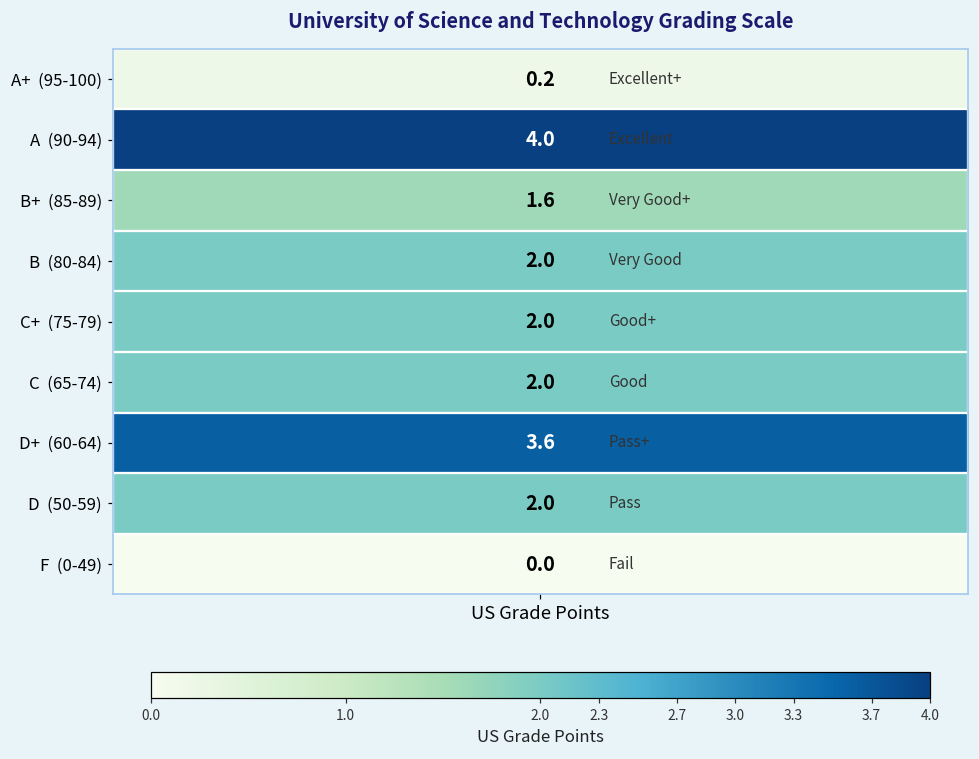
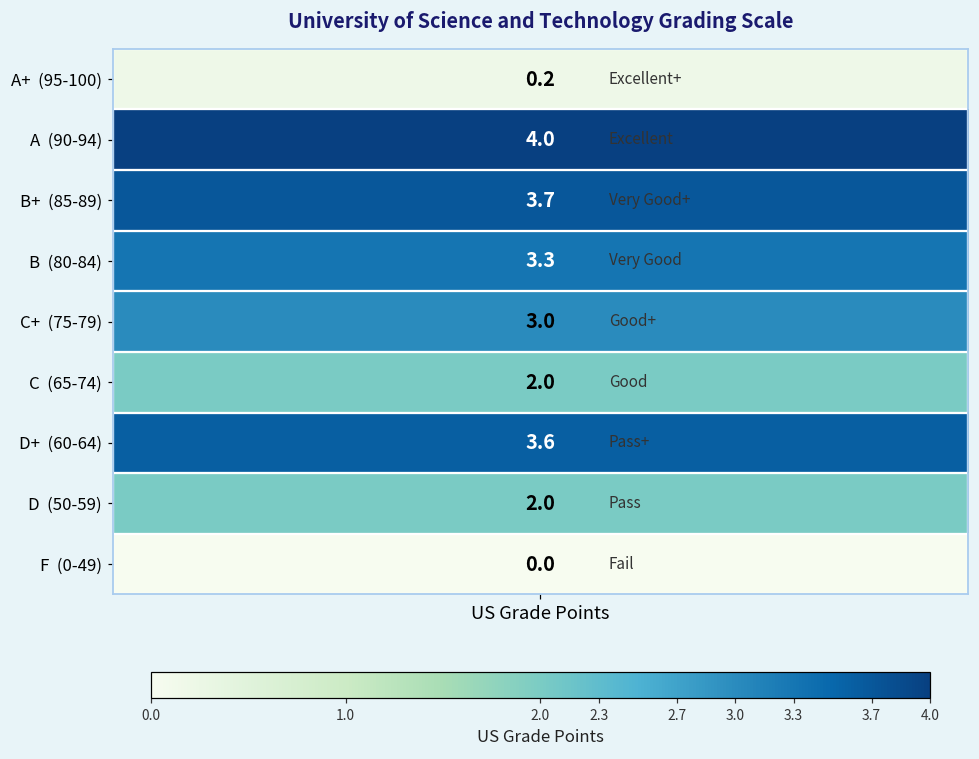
  {
    "B+ (85-89)": {
-     "US Grade Points": 1.6
+     "US Grade Points": 3.7
    },
    "B (80-84)": {
-     "US Grade Points": 2.0
+     "US Grade Points": 3.3
    },
    "C+ (75-79)": {
-     "US Grade Points": 2.0
+     "US Grade Points": 3.0
    }
  }
